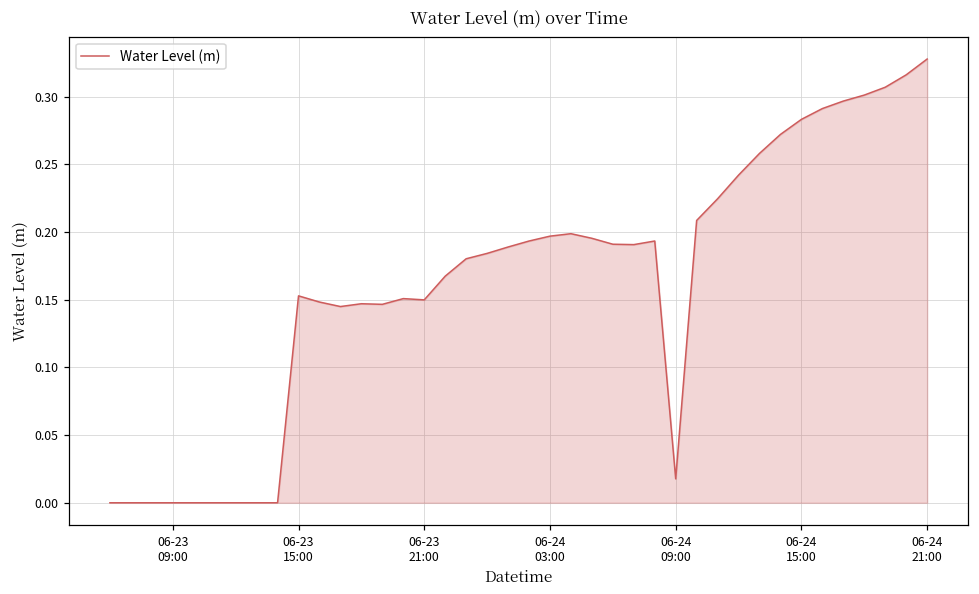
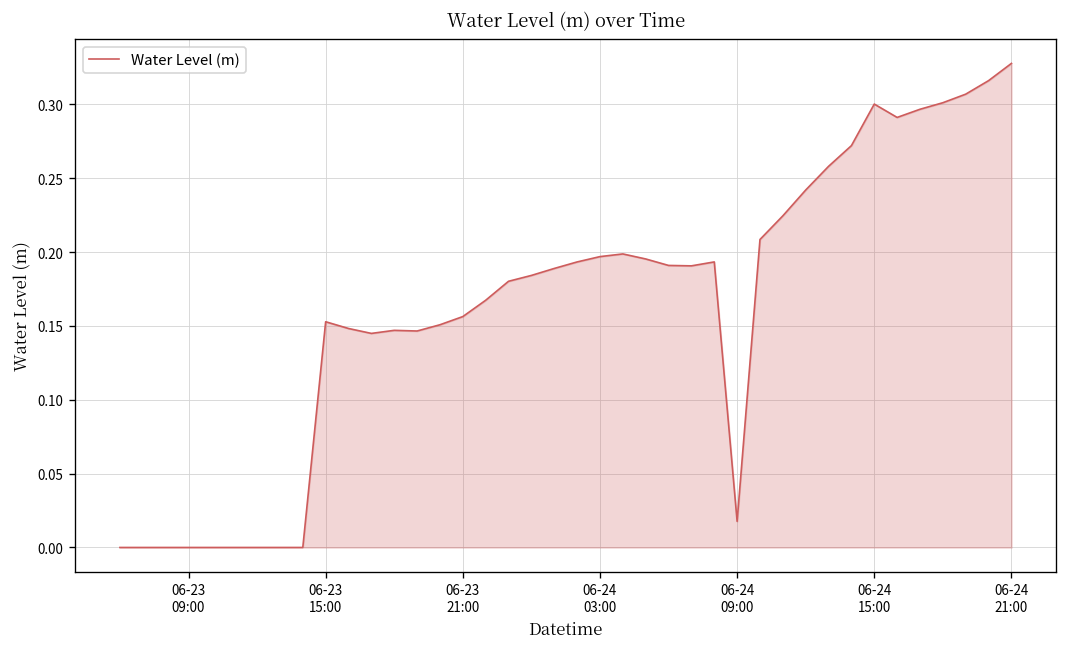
  {
    "06-23 09:00": 0.000,
    "06-23 15:00": 0.153,
-   "06-23 21:00": 0.150,
+   "06-23 21:00": 0.156,
    "06-24 03:00": 0.197,
    "06-24 09:00": 0.018,
-   "06-24 15:00": 0.283,
+   "06-24 15:00": 0.300,
    "06-24 21:00": 0.328
  }
